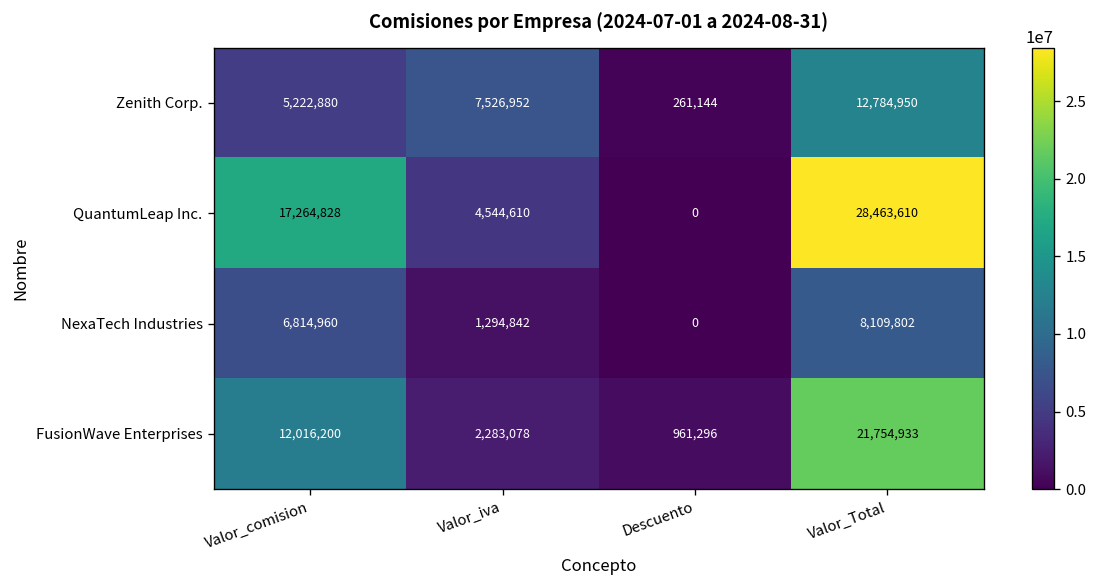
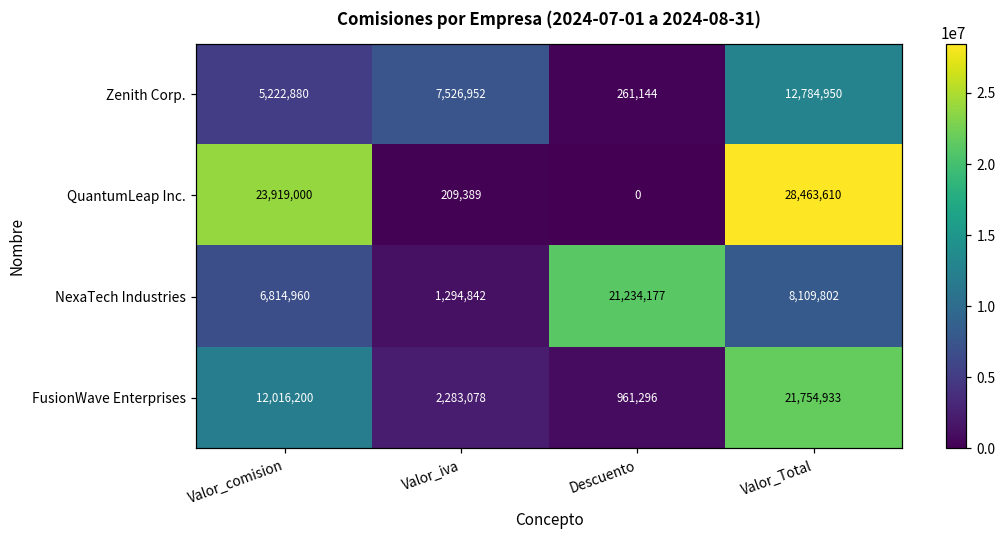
  {
    "Zenith Corp.": {
      "Valor_comision": "5,222,880",
      "Valor_iva": "7,526,952",
      "Descuento": "261,144",
      "Valor_Total": "12,784,950"
    },
    "QuantumLeap Inc.": {
-     "Valor_comision": "17,264,828",
-     "Valor_iva": "4,544,610",
+     "Valor_comision": "23,919,000",
+     "Valor_iva": "209,389",
      "Descuento": "0",
      "Valor_Total": "28,463,610"
    },
    "NexaTech Industries": {
      "Valor_comision": "6,814,960",
      "Valor_iva": "1,294,842",
-     "Descuento": "0",
+     "Descuento": "21,234,177",
      "Valor_Total": "8,109,802"
    },
    "FusionWave Enterprises": {
      "Valor_comision": "12,016,200",
      "Valor_iva": "2,283,078",
      "Descuento": "961,296",
      "Valor_Total": "21,754,933"
    }
  }
